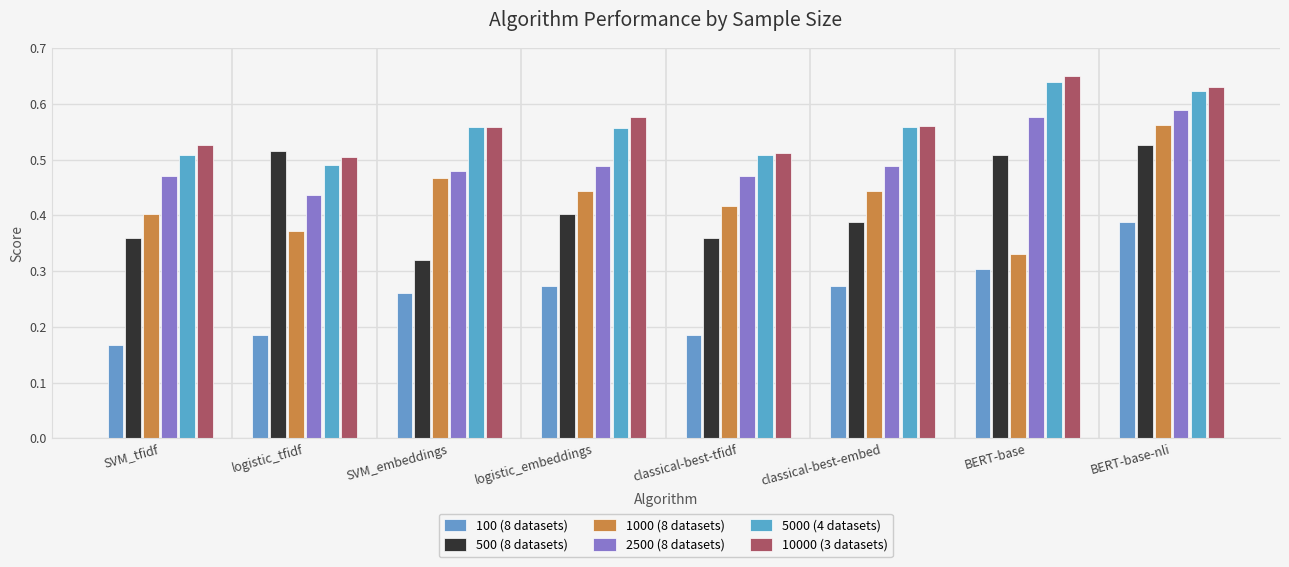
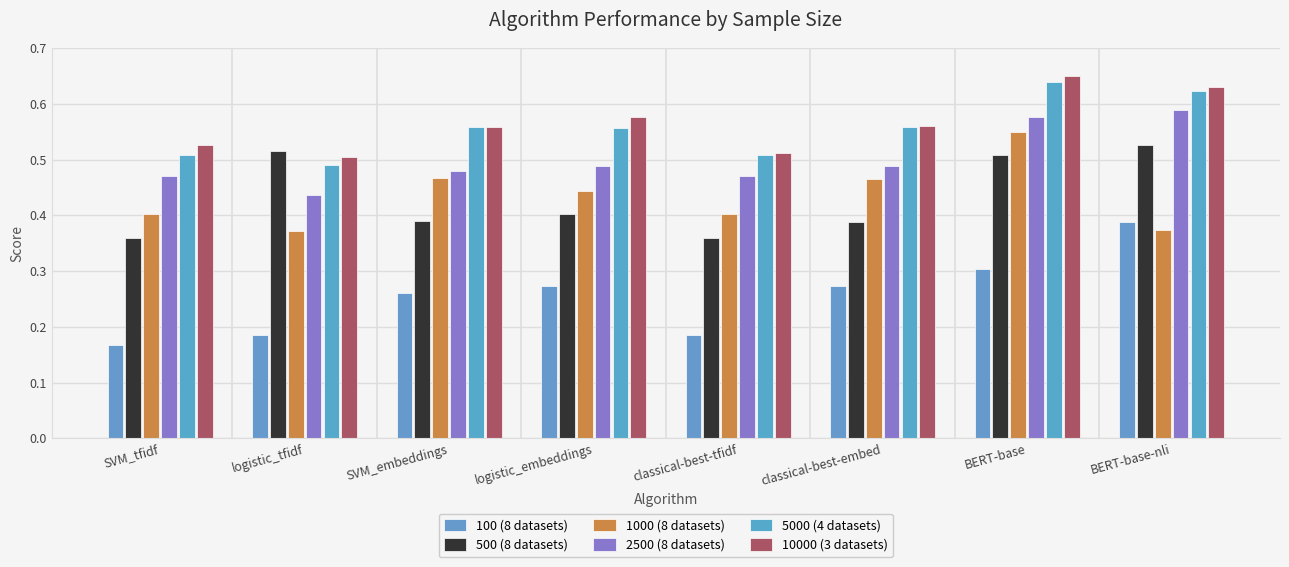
  {
    "500 (8 datasets)": {
      "SVM_tfidf": 0.36,
      "logistic_tfidf": 0.52,
-     "SVM_embeddings": 0.32,
+     "SVM_embeddings": 0.39,
      "logistic_embeddings": 0.40,
      "classical-best-tfidf": 0.36,
      "classical-best-embed": 0.39,
      "BERT-base": 0.51,
      "BERT-base-nli": 0.53
    },
    "1000 (8 datasets)": {
      "SVM_tfidf": 0.40,
      "logistic_tfidf": 0.37,
      "SVM_embeddings": 0.47,
      "logistic_embeddings": 0.44,
-     "classical-best-tfidf": 0.42,
-     "classical-best-embed": 0.44,
-     "BERT-base": 0.33,
-     "BERT-base-nli": 0.56
+     "classical-best-tfidf": 0.40,
+     "classical-best-embed": 0.47,
+     "BERT-base": 0.55,
+     "BERT-base-nli": 0.37
    },
    "10000 (3 datasets)": {
      "SVM_tfidf": 0.53,
      "logistic_tfidf": 0.51,
      "SVM_embeddings": 0.56,
      "logistic_embeddings": 0.58,
      "classical-best-tfidf": 0.51,
      "classical-best-embed": 0.56,
      "BERT-base": 0.65,
      "BERT-base-nli": 0.63
    }
  }
